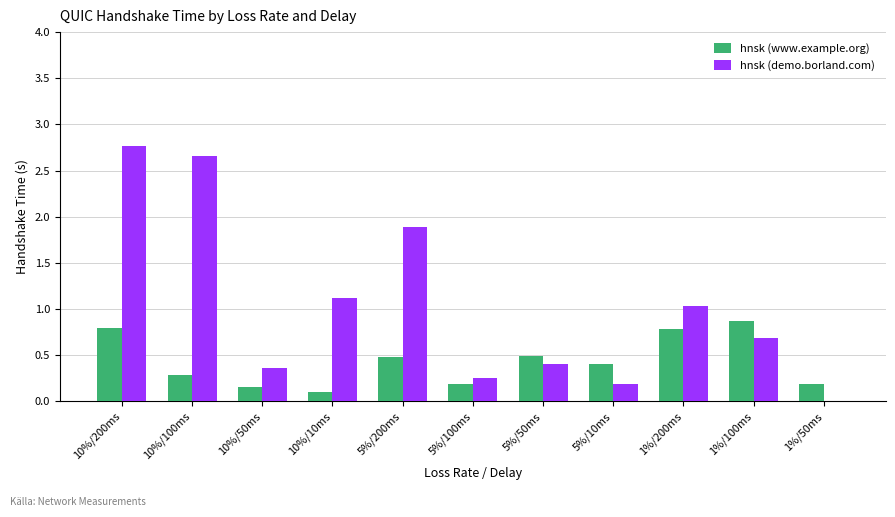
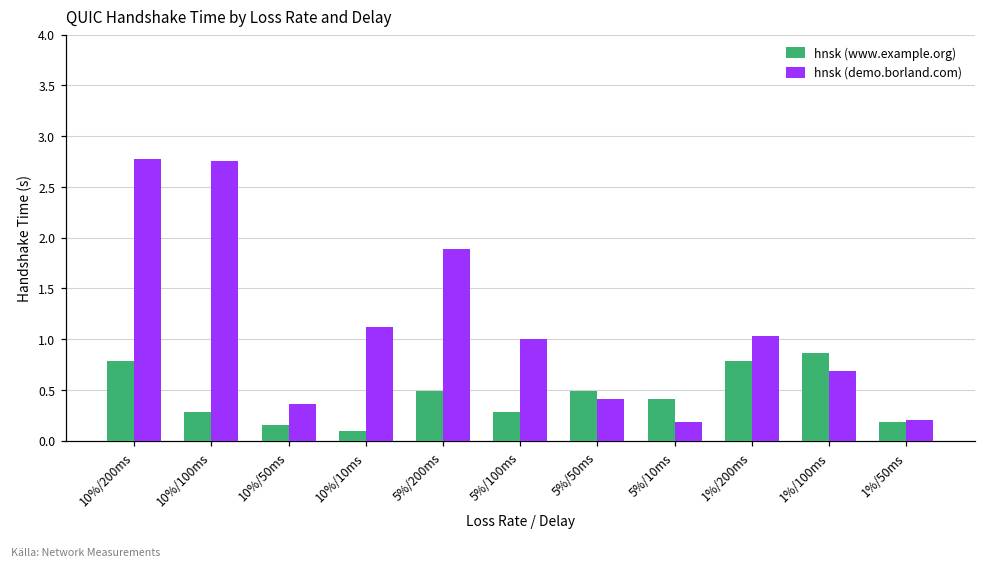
  {
    "hnsk (www.example.org)": {
      "10%/200ms": 0.8,
      "10%/100ms": 0.3,
      "10%/50ms": 0.2,
      "10%/10ms": 0.1,
      "5%/200ms": 0.5,
-     "5%/100ms": 0.2,
+     "5%/100ms": 0.3,
      "5%/50ms": 0.5,
      "5%/10ms": 0.4,
      "1%/200ms": 0.8,
      "1%/100ms": 0.9,
      "1%/50ms": 0.2
    },
    "hnsk (demo.borland.com)": {
      "10%/200ms": 2.8,
-     "10%/100ms": 2.7,
+     "10%/100ms": 2.8,
      "10%/50ms": 0.4,
      "10%/10ms": 1.1,
      "5%/200ms": 1.9,
-     "5%/100ms": 0.3,
+     "5%/100ms": 1.0,
      "5%/50ms": 0.4,
      "5%/10ms": 0.2,
      "1%/200ms": 1.0,
      "1%/100ms": 0.7,
-     "1%/50ms": 0.0
+     "1%/50ms": 0.2
    }
  }
